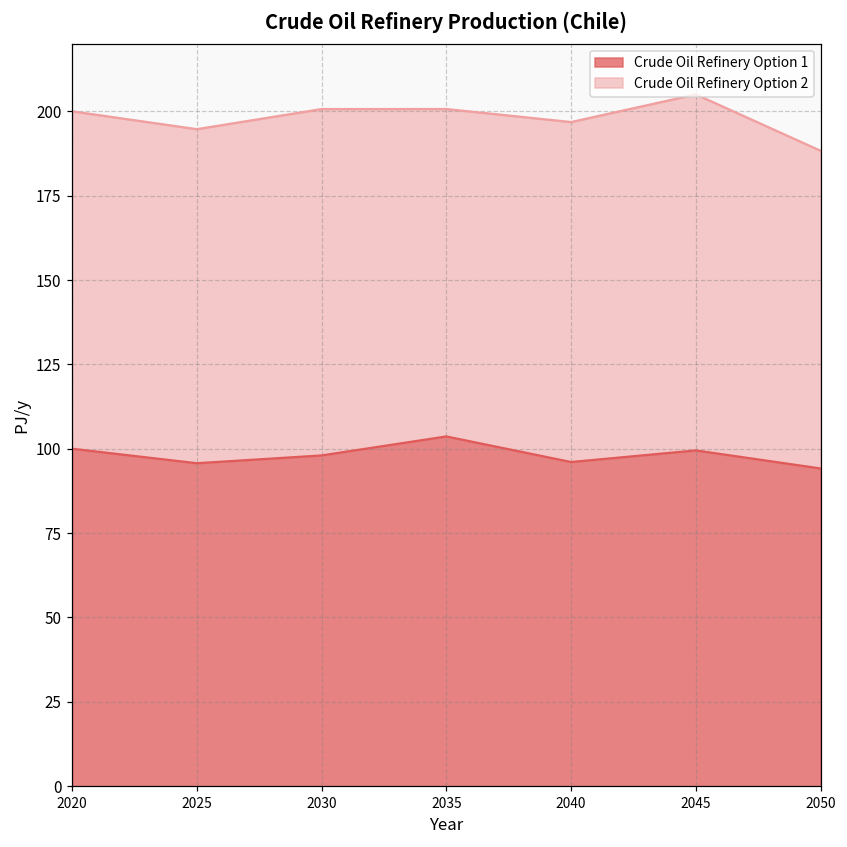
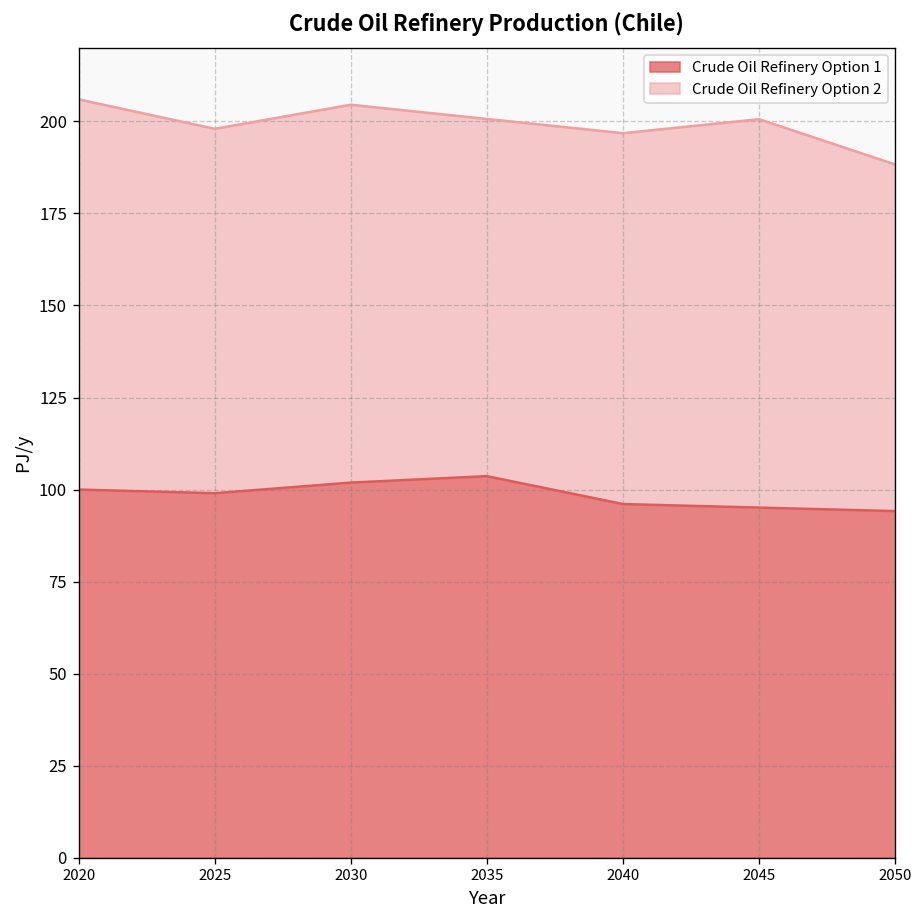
  {
    "Crude Oil Refinery Option 1": {
      "2020": 100,
-     "2025": 96,
-     "2030": 98,
+     "2025": 99,
+     "2030": 102,
      "2035": 104,
      "2040": 96,
-     "2045": 99,
+     "2045": 95,
      "2050": 94
    },
    "Crude Oil Refinery Option 2": {
-     "2020": 100,
+     "2020": 106,
      "2025": 99,
      "2030": 103,
      "2035": 97,
      "2040": 101,
      "2050": 94
    }
  }
